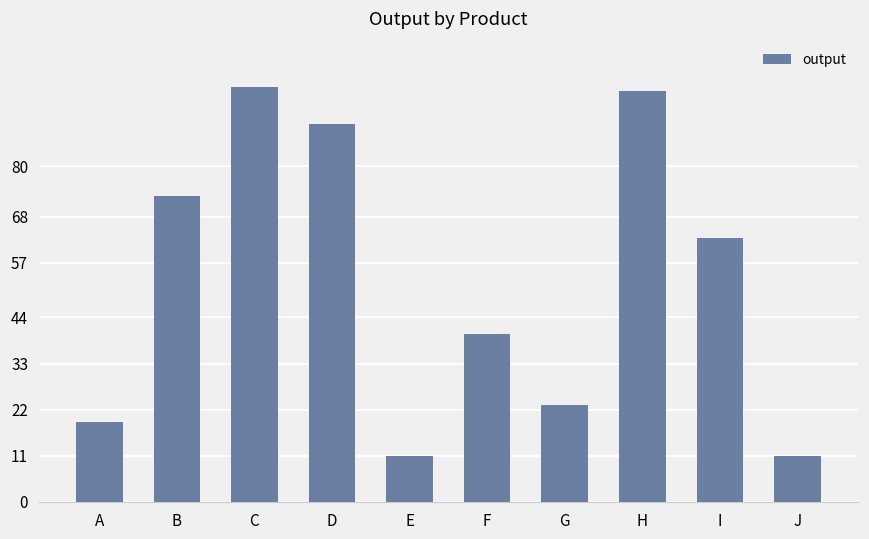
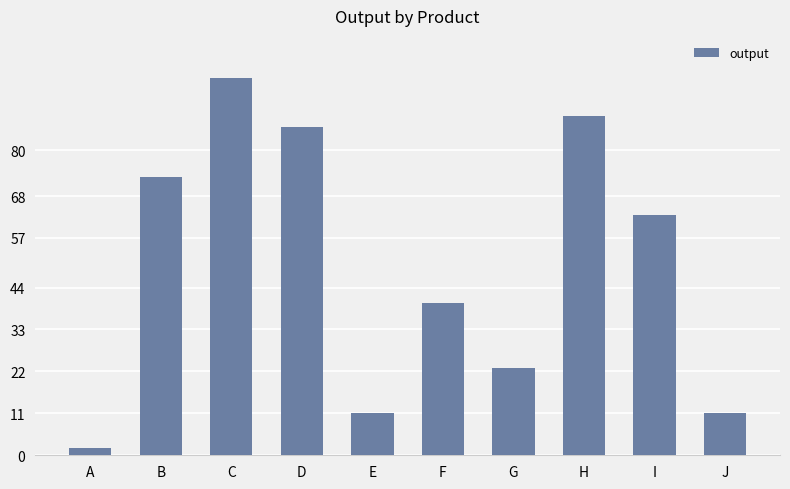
  {
-   "A": 19,
+   "A": 2,
    "B": 73,
    "C": 99,
-   "D": 90,
+   "D": 86,
    "E": 11,
    "F": 40,
    "G": 23,
-   "H": 98,
+   "H": 89,
    "I": 63,
    "J": 11
  }
